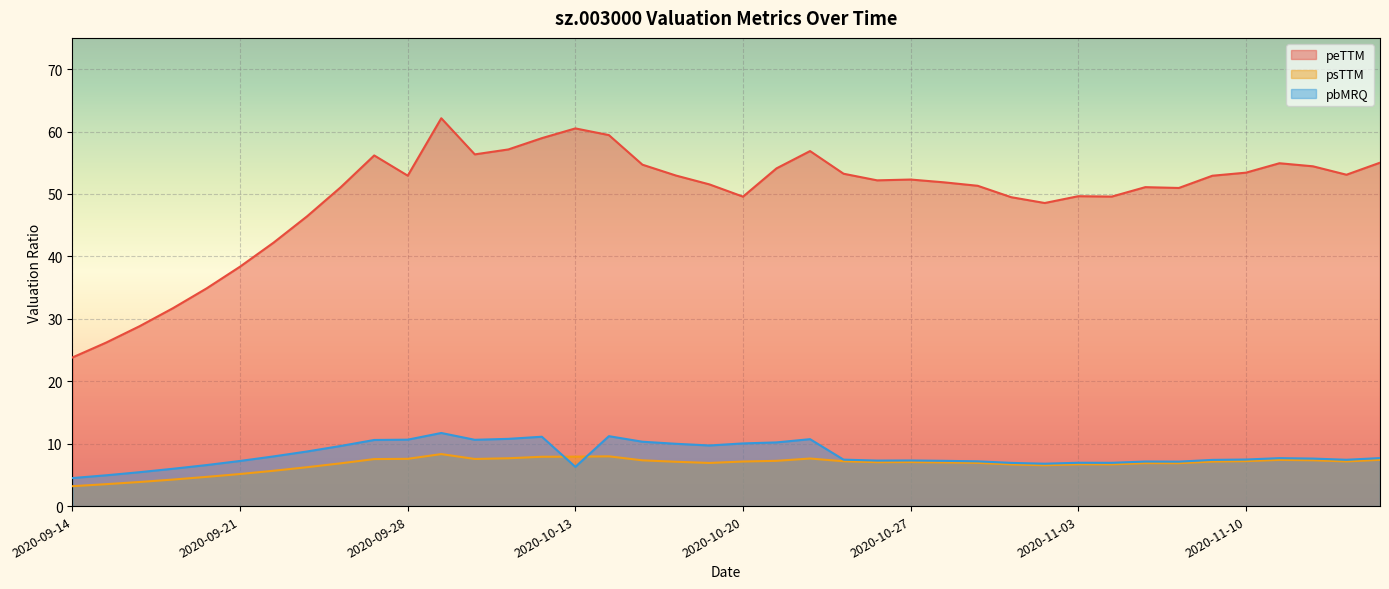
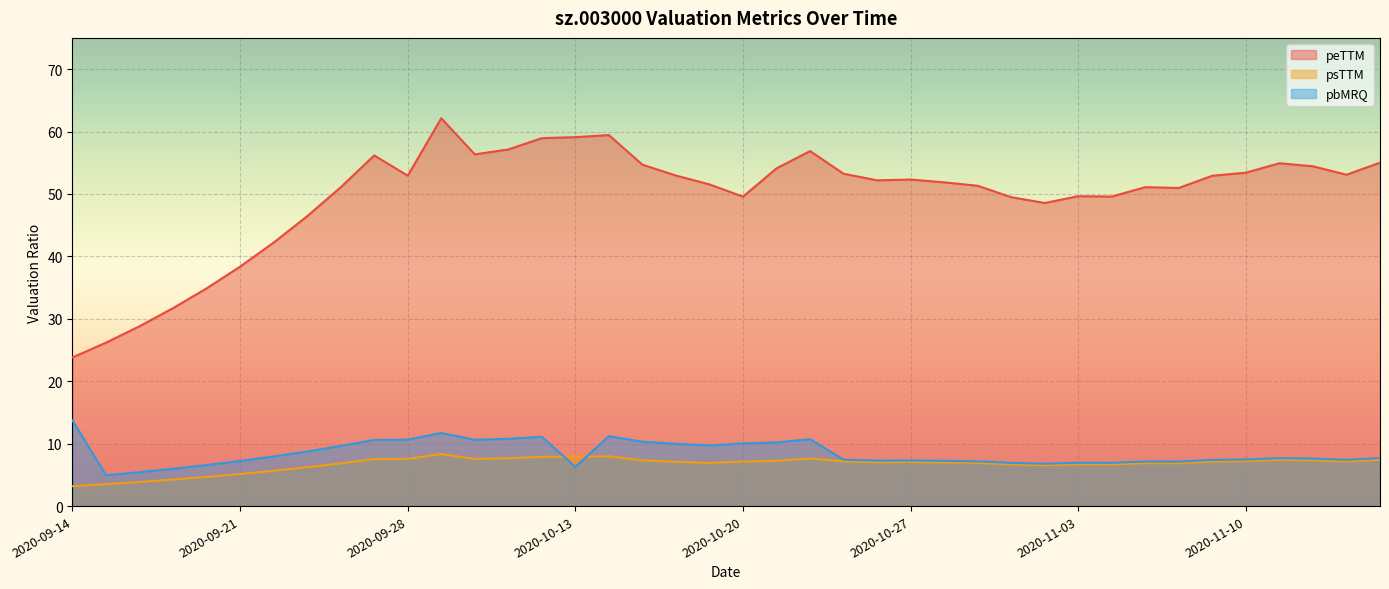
  {
    "peTTM": {
      "2020-09-14": 24,
      "2020-09-21": 38,
      "2020-09-28": 53,
-     "2020-10-13": 61,
+     "2020-10-13": 59,
      "2020-10-20": 50,
      "2020-10-27": 52,
      "2020-11-03": 50,
      "2020-11-10": 53
    },
    "psTTM": {
      "2020-09-14": 3,
      "2020-09-21": 5,
      "2020-09-28": 8,
      "2020-10-13": 8,
      "2020-10-20": 7
    },
    "pbMRQ": {
-     "2020-09-14": 4,
+     "2020-09-14": 14,
      "2020-09-21": 7,
      "2020-09-28": 11,
      "2020-10-13": 6,
      "2020-10-20": 10
    }
  }
